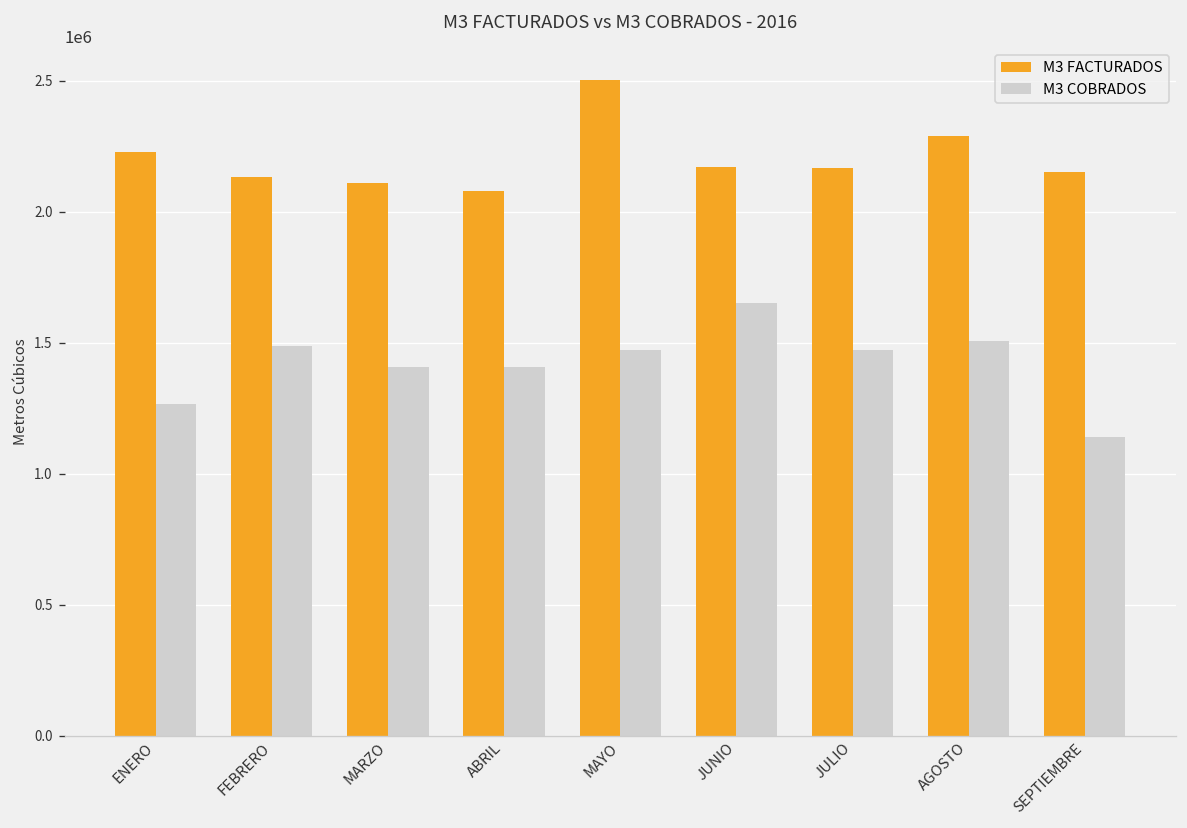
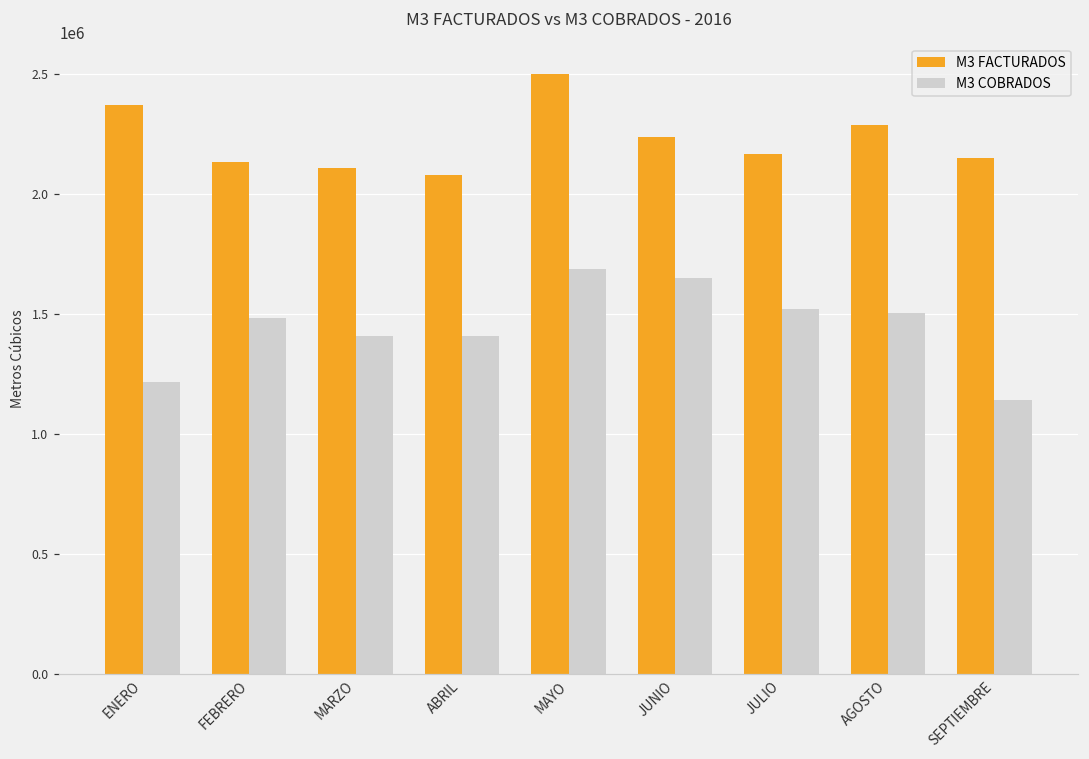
  {
    "M3 FACTURADOS": {
-     "ENERO": 2230000,
+     "ENERO": 2370000,
      "FEBRERO": 2130000,
      "MARZO": 2110000,
      "ABRIL": 2080000,
      "MAYO": 2500000,
-     "JUNIO": 2170000,
+     "JUNIO": 2240000,
      "JULIO": 2170000,
      "AGOSTO": 2290000,
      "SEPTIEMBRE": 2150000
    },
    "M3 COBRADOS": {
-     "ENERO": 1270000,
+     "ENERO": 1220000,
      "FEBRERO": 1490000,
      "MARZO": 1410000,
      "ABRIL": 1410000,
-     "MAYO": 1470000,
+     "MAYO": 1690000,
      "JUNIO": 1650000,
-     "JULIO": 1470000,
+     "JULIO": 1520000,
      "AGOSTO": 1510000,
      "SEPTIEMBRE": 1140000
    }
  }
